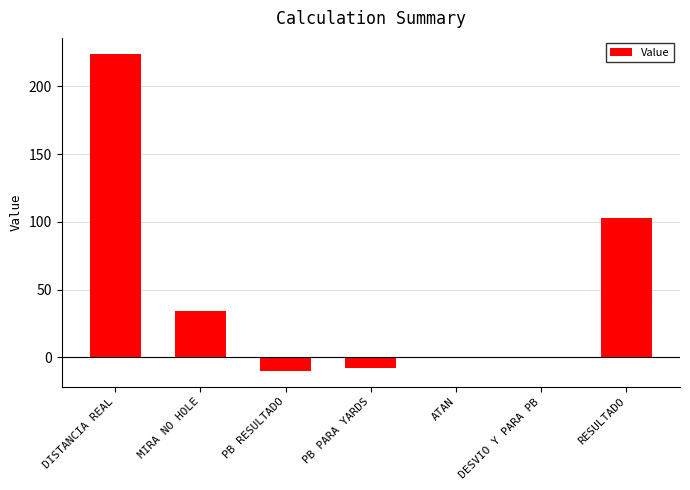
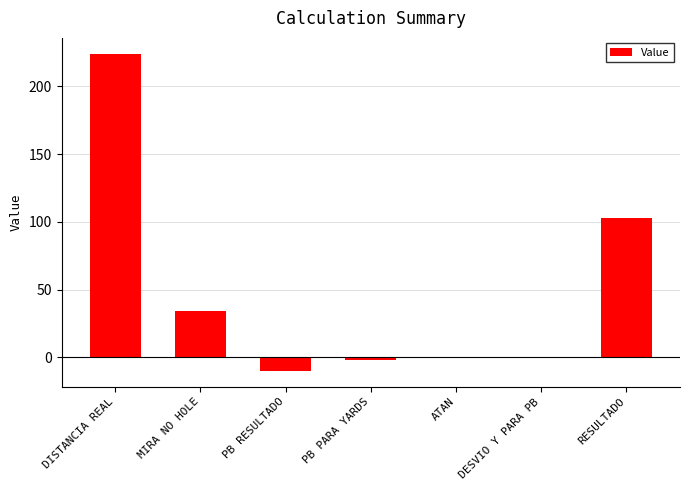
  {
    "DISTANCIA REAL": 224,
    "MIRA NO HOLE": 35,
    "PB RESULTADO": -10,
-   "PB PARA YARDS": -8,
+   "PB PARA YARDS": -2,
    "RESULTADO": 103
  }
